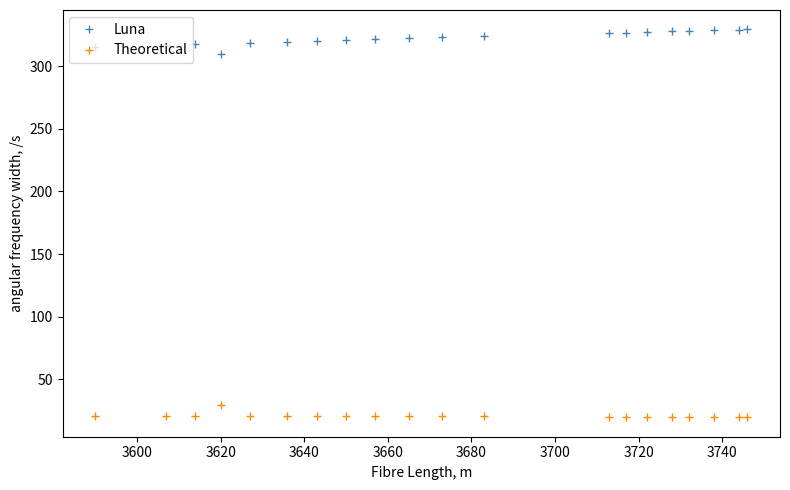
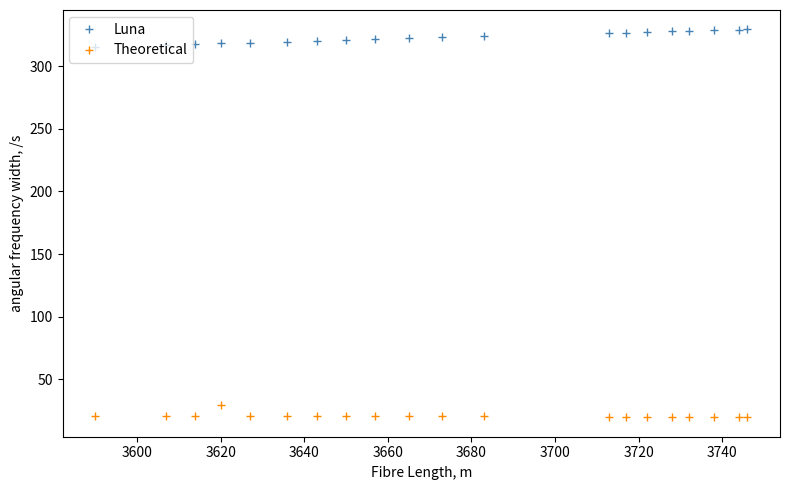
  {
    "Luna": {
-     "3620": 310
+     "3620": 318
    },
    "Theoretical": {
      "3620": 30
    }
  }
